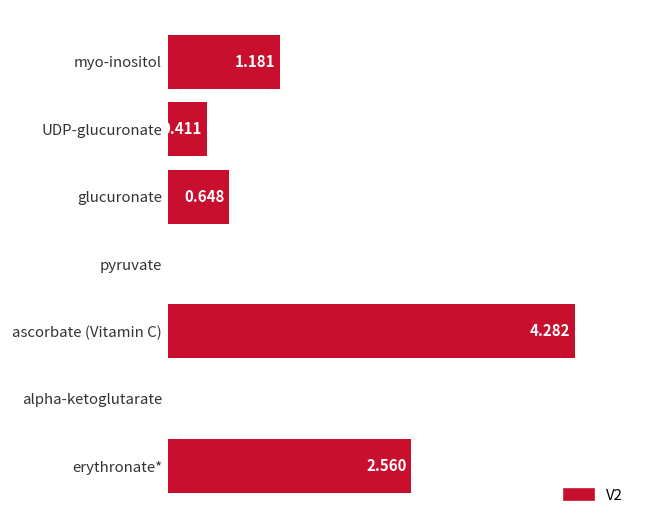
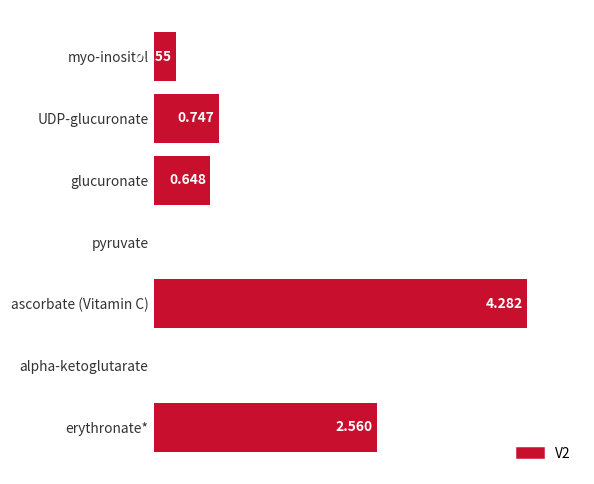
  {
-   "myo-inositol": 1.181,
-   "UDP-glucuronate": 0.411,
+   "myo-inositol": 0.255,
+   "UDP-glucuronate": 0.747,
    "glucuronate": 0.648,
    "ascorbate (Vitamin C)": 4.282,
    "erythronate*": 2.560
  }
